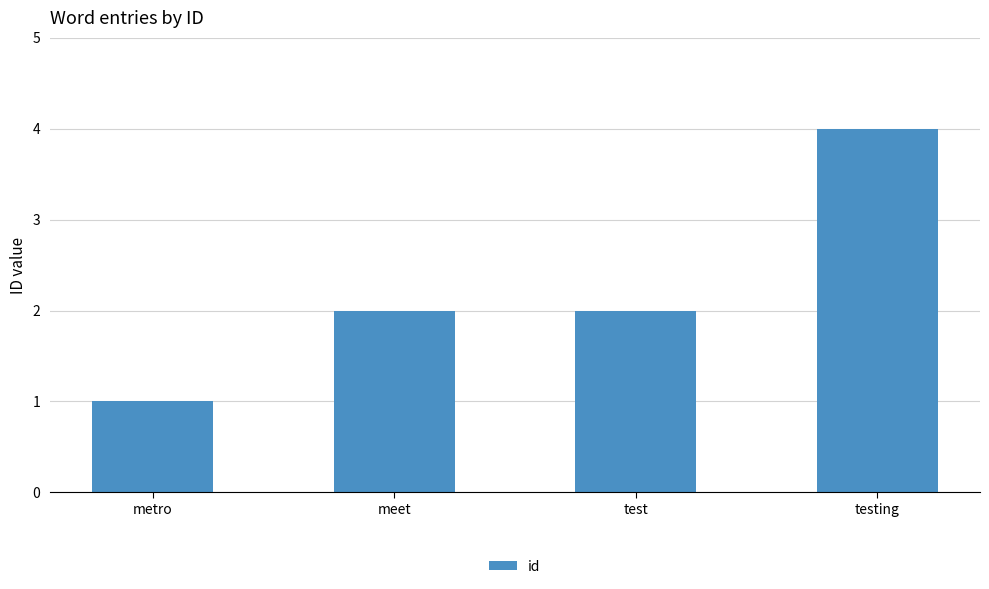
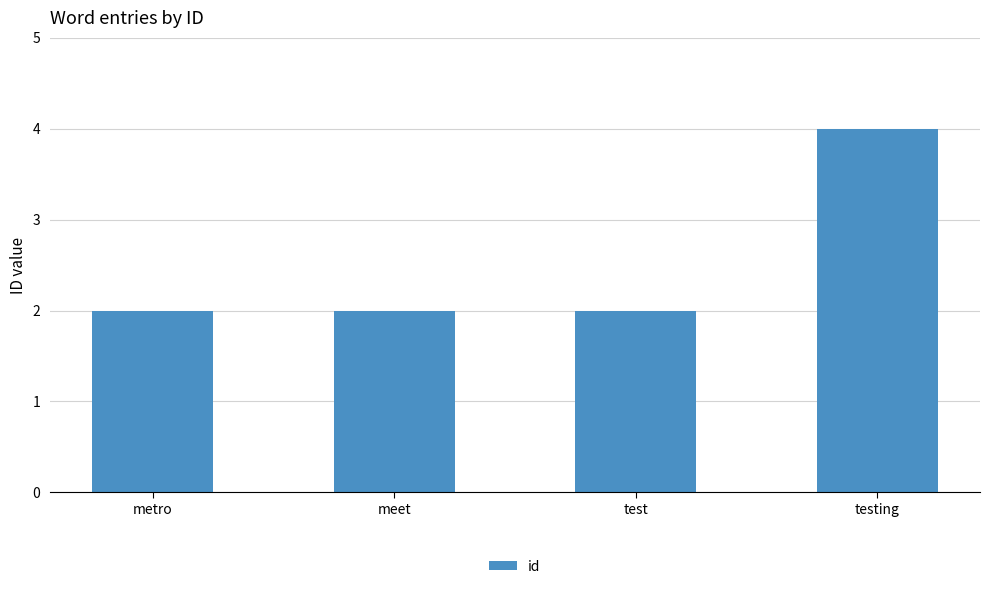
  {
-   "metro": 1,
+   "metro": 2,
    "meet": 2,
    "test": 2,
    "testing": 4
  }
